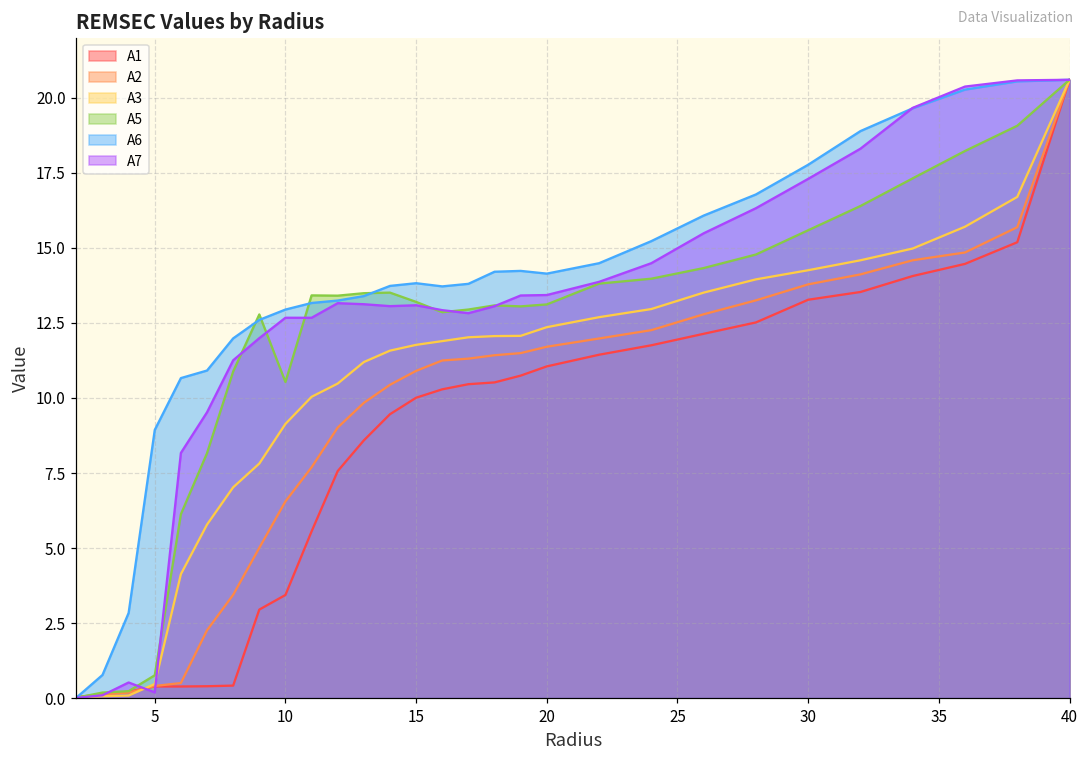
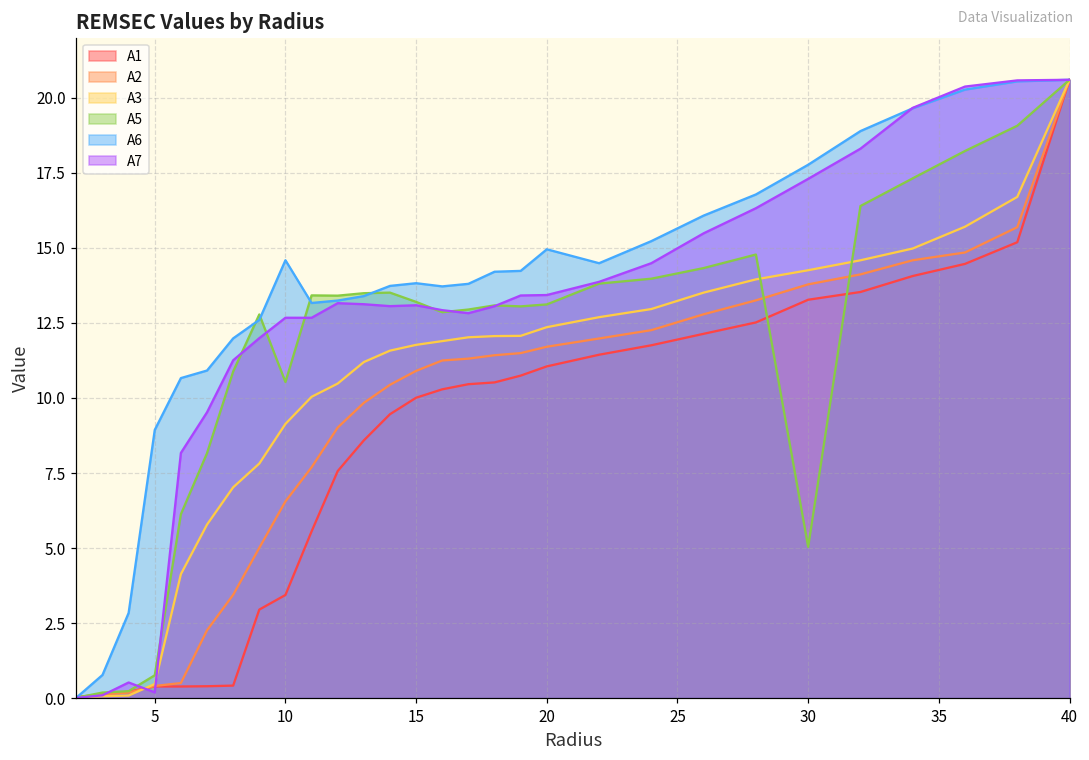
  {
    "A5": {
      "5": 0.8,
      "10": 10.5,
      "15": 13.2,
      "20": 13.1,
-     "30": 15.6
+     "30": 5.0
    },
    "A6": {
      "5": 8.9,
-     "10": 12.9,
+     "10": 14.6,
      "15": 13.8,
-     "20": 14.1,
+     "20": 15.0,
      "30": 17.8
    },
    "A7": {
      "5": 0.2,
      "10": 12.7,
      "15": 13.1,
      "20": 13.4,
      "30": 17.3
    }
  }
